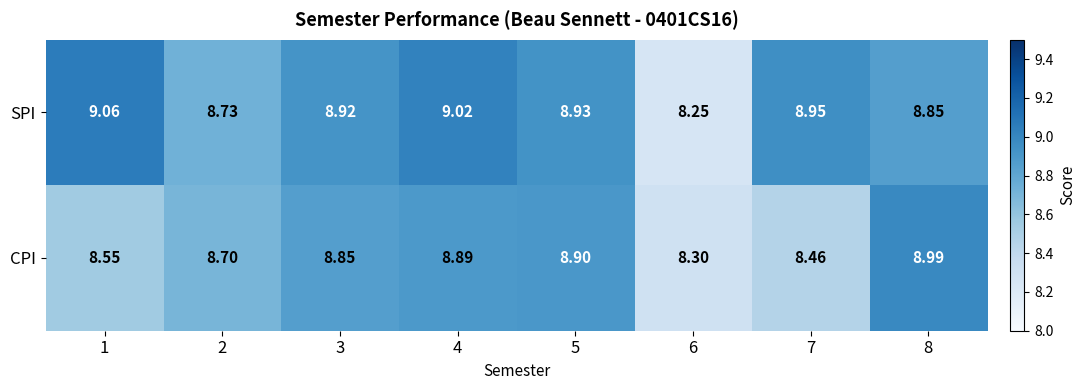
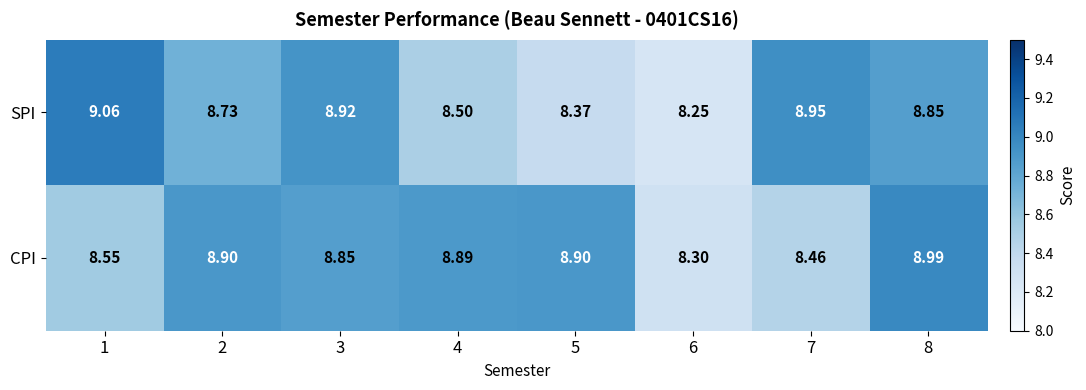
  {
    "SPI": {
      "1": 9.06,
      "2": 8.73,
      "3": 8.92,
-     "4": 9.02,
-     "5": 8.93,
+     "4": 8.50,
+     "5": 8.37,
      "6": 8.25,
      "7": 8.95,
      "8": 8.85
    },
    "CPI": {
      "1": 8.55,
-     "2": 8.70,
+     "2": 8.90,
      "3": 8.85,
      "4": 8.89,
      "5": 8.90,
      "6": 8.30,
      "7": 8.46,
      "8": 8.99
    }
  }
